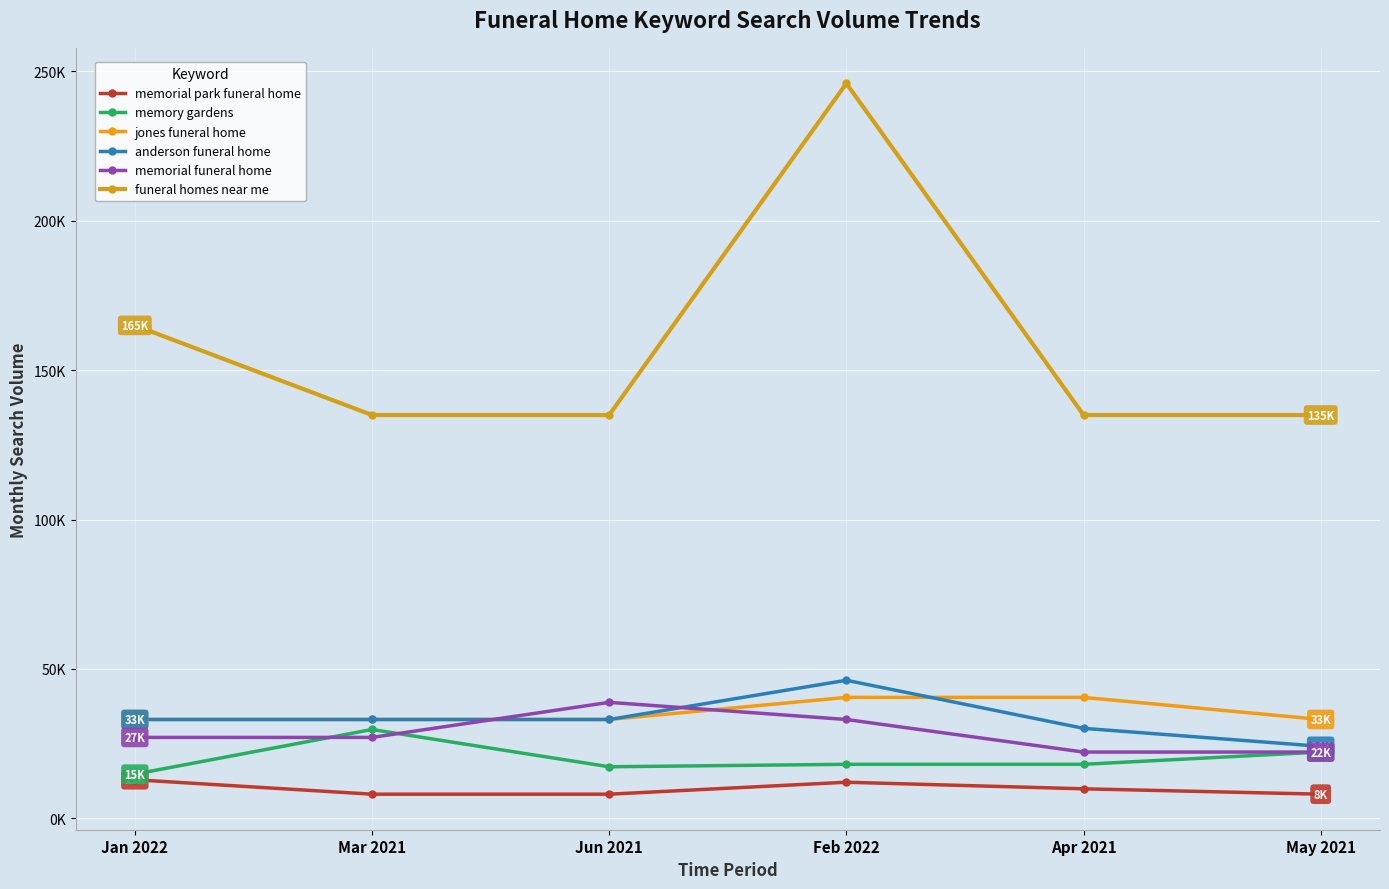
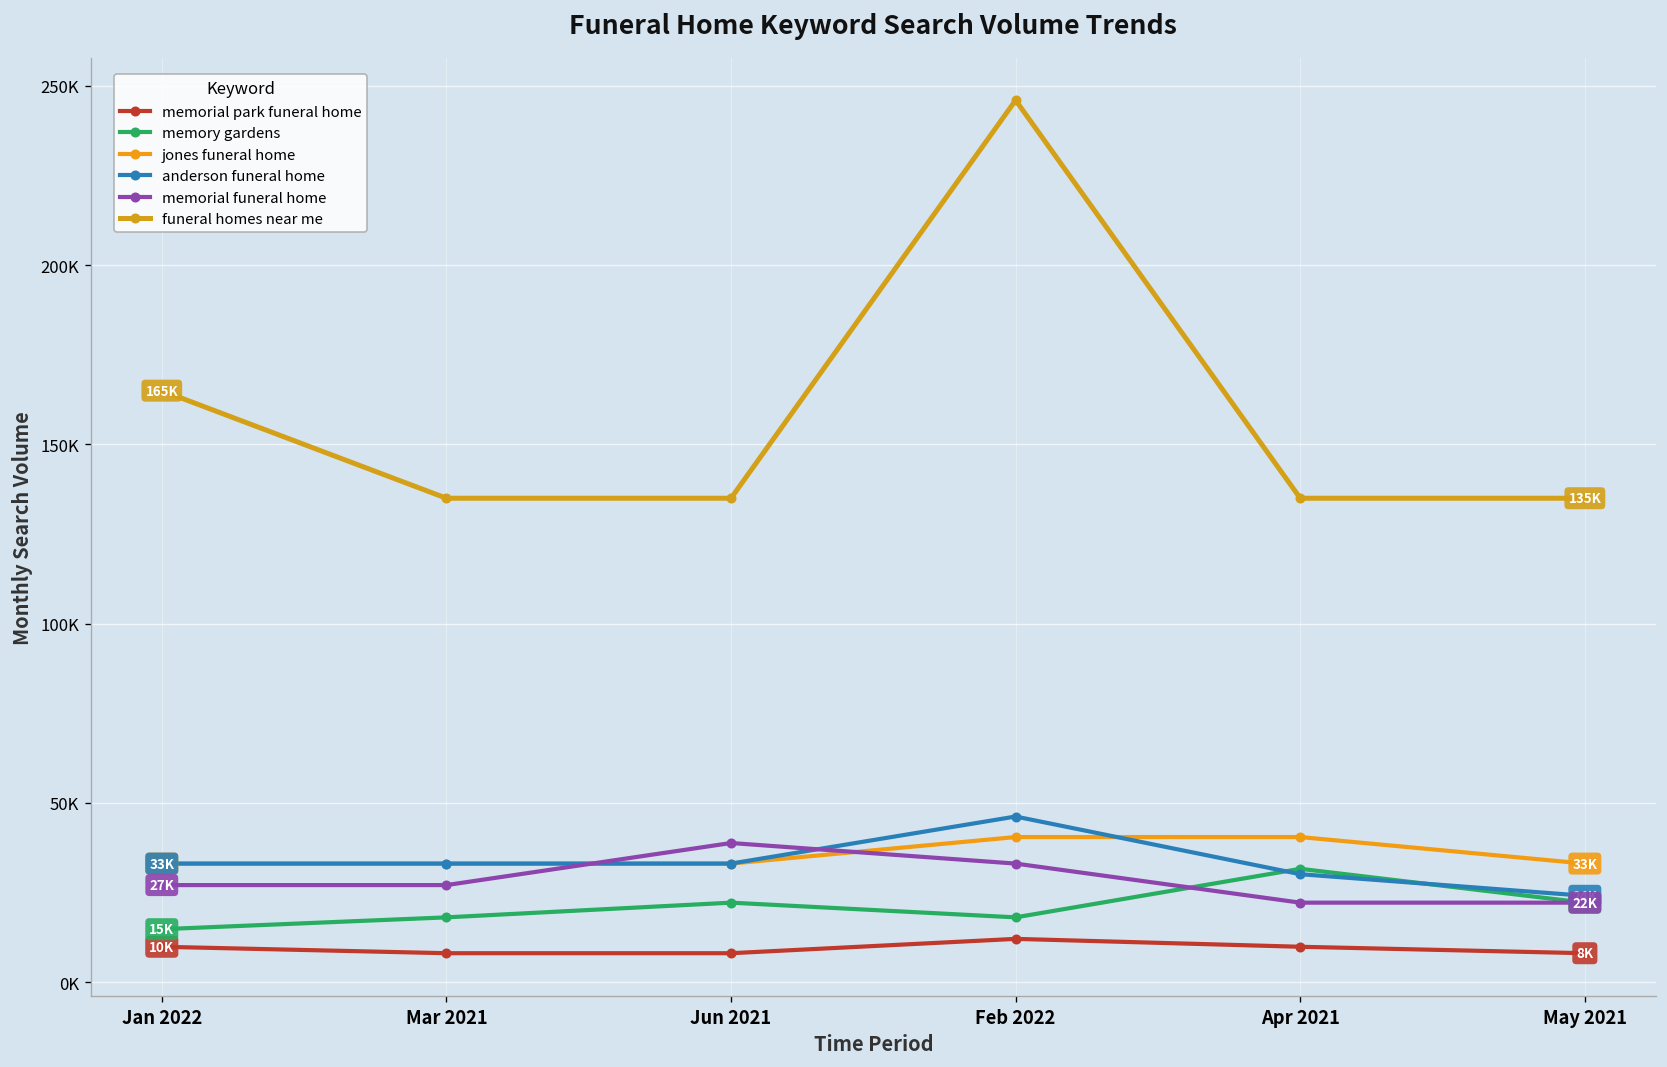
  {
    "memorial park funeral home": {
-     "Jan 2022": "13K"
+     "Jan 2022": "10K"
    },
    "memory gardens": {
-     "Mar 2021": "30000",
-     "Jun 2021": "17000",
+     "Mar 2021": "18000",
+     "Jun 2021": "22000",
      "Feb 2022": "18000",
-     "Apr 2021": "18000"
+     "Apr 2021": "32000"
    },
    "anderson funeral home": {
      "Feb 2022": "46000",
      "Apr 2021": "30000"
    },
    "memorial funeral home": {
      "Mar 2021": "27000",
      "Jun 2021": "39000",
      "Feb 2022": "33000",
      "Apr 2021": "22000"
    }
  }
